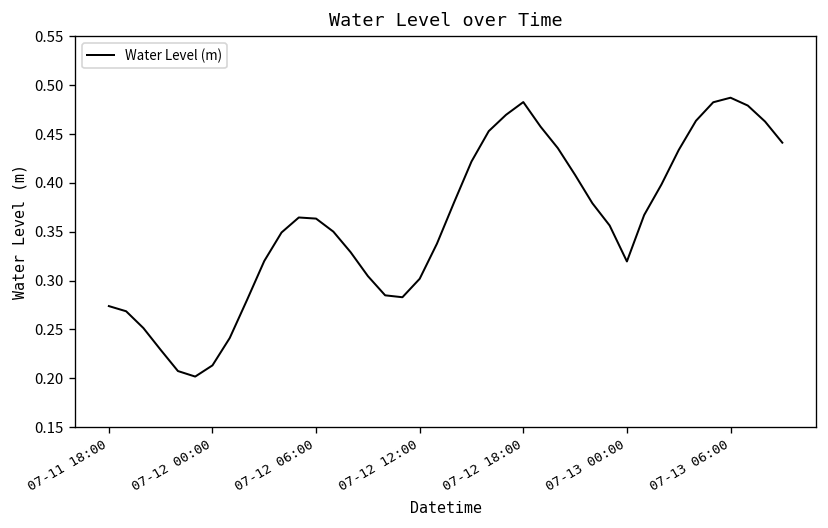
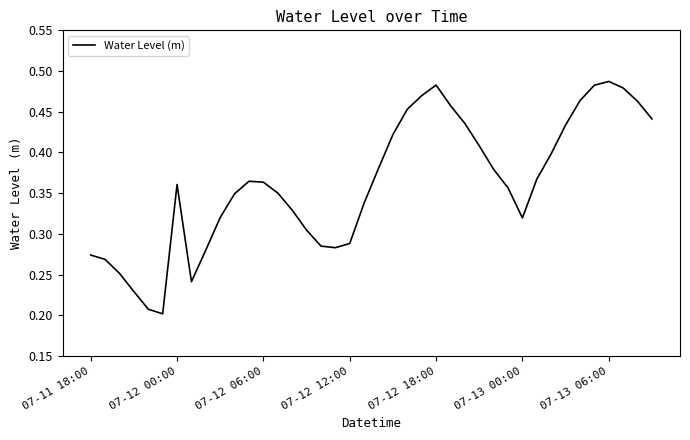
  {
    "07-11 18:00": 0.27,
-   "07-12 00:00": 0.21,
+   "07-12 00:00": 0.36,
    "07-12 06:00": 0.36,
-   "07-12 12:00": 0.30,
+   "07-12 12:00": 0.29,
    "07-12 18:00": 0.48,
    "07-13 00:00": 0.32,
    "07-13 06:00": 0.49
  }
